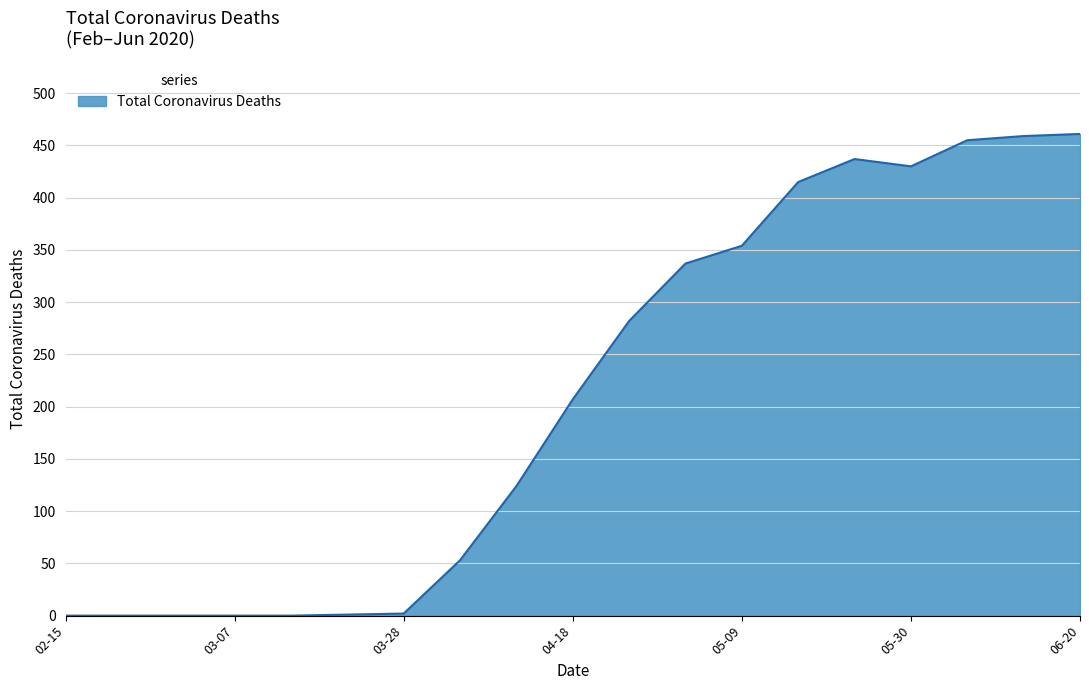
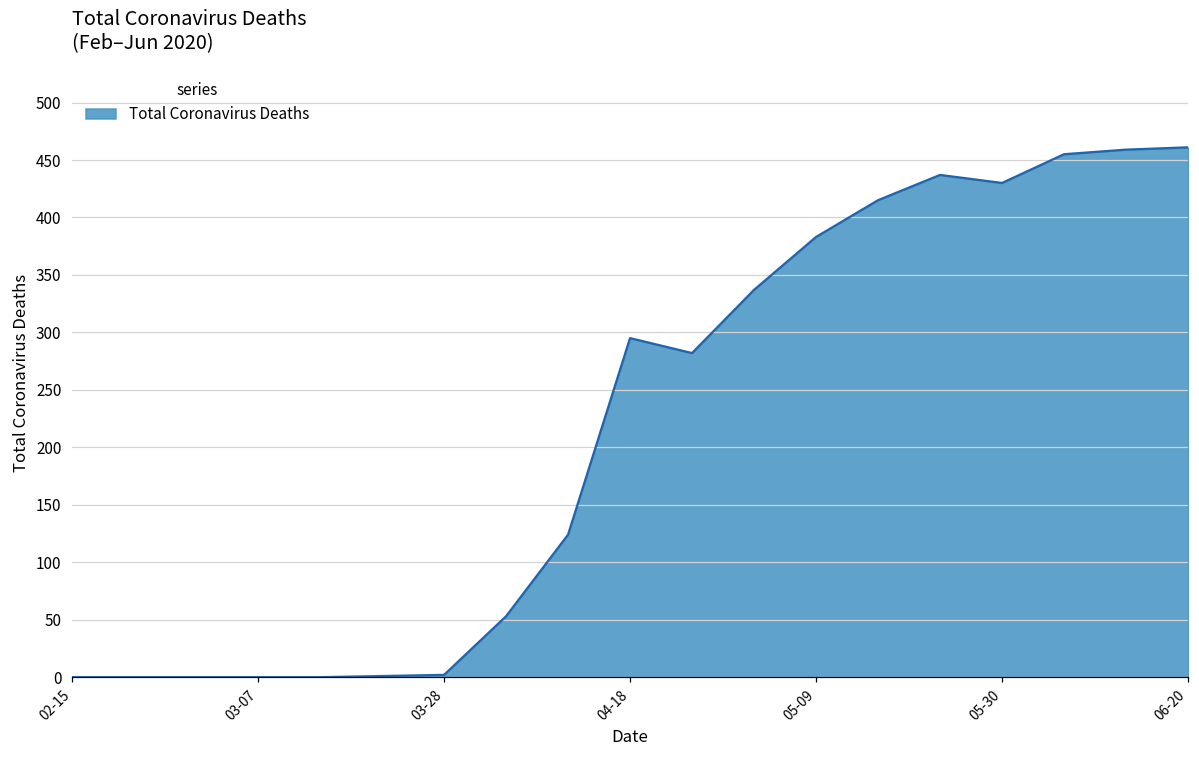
  {
    "02-15": 0,
    "03-07": 0,
    "03-28": 2,
-   "04-18": 207,
-   "05-09": 354,
+   "04-18": 295,
+   "05-09": 383,
    "05-30": 430,
    "06-20": 461
  }
